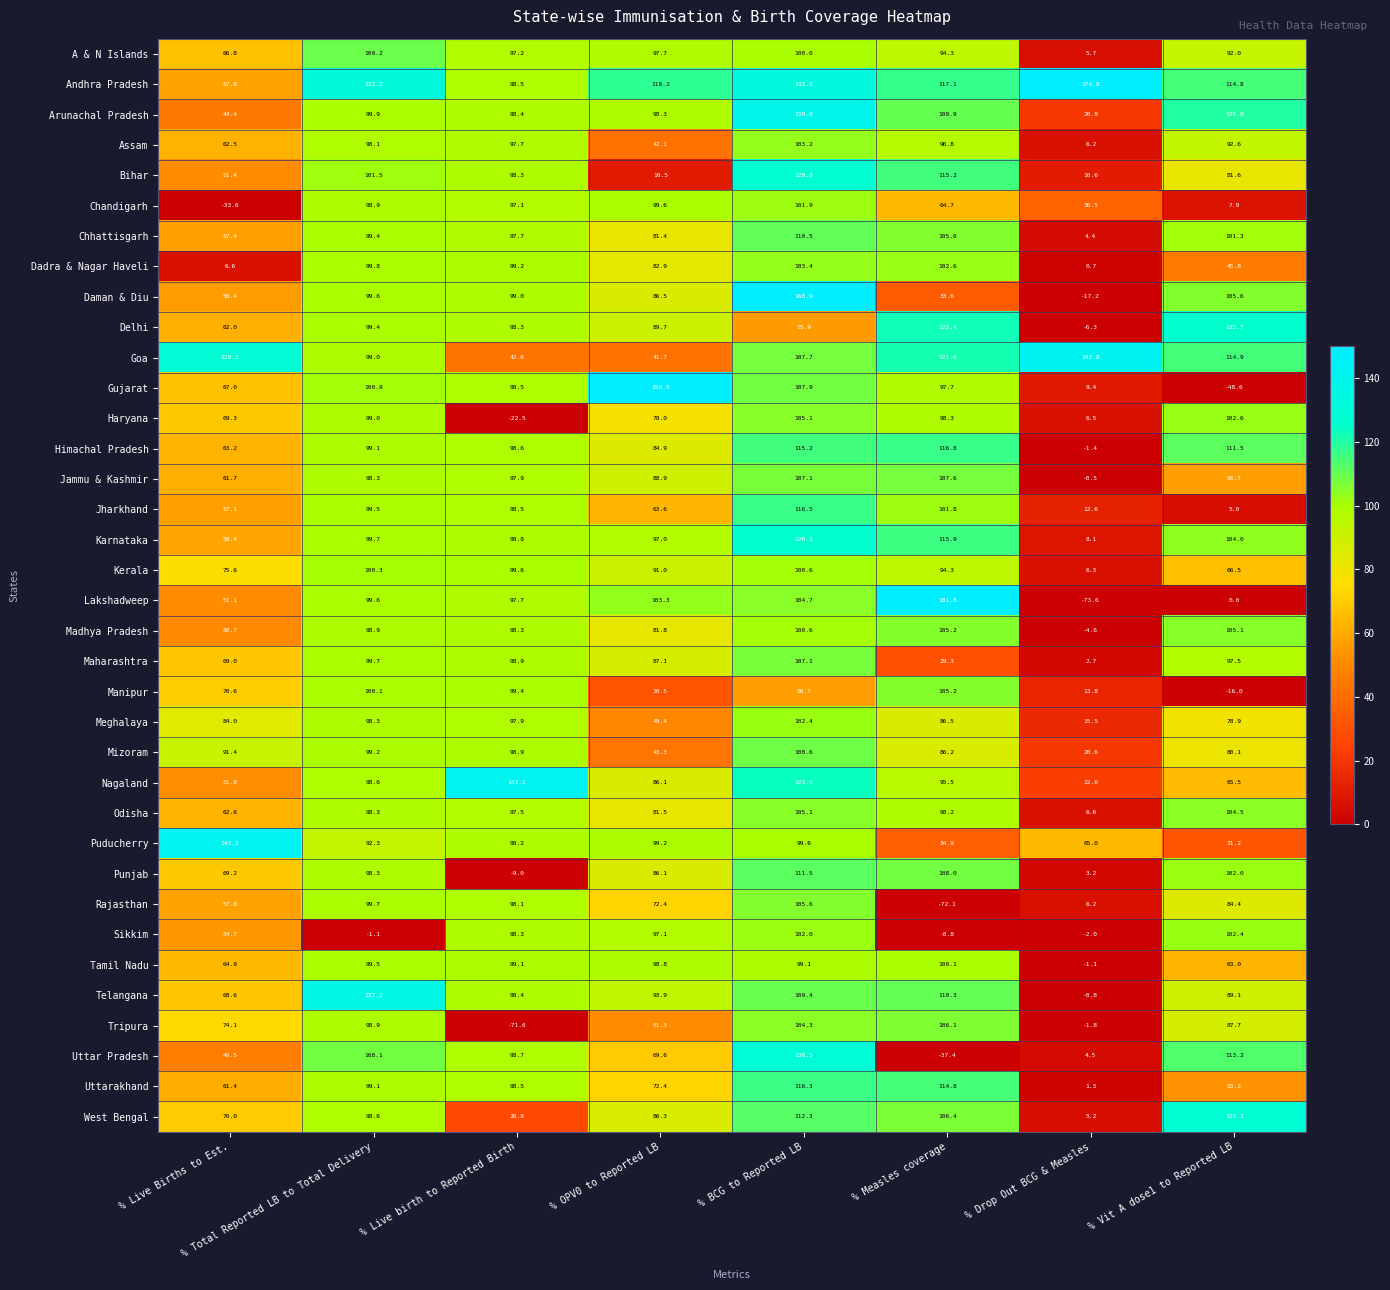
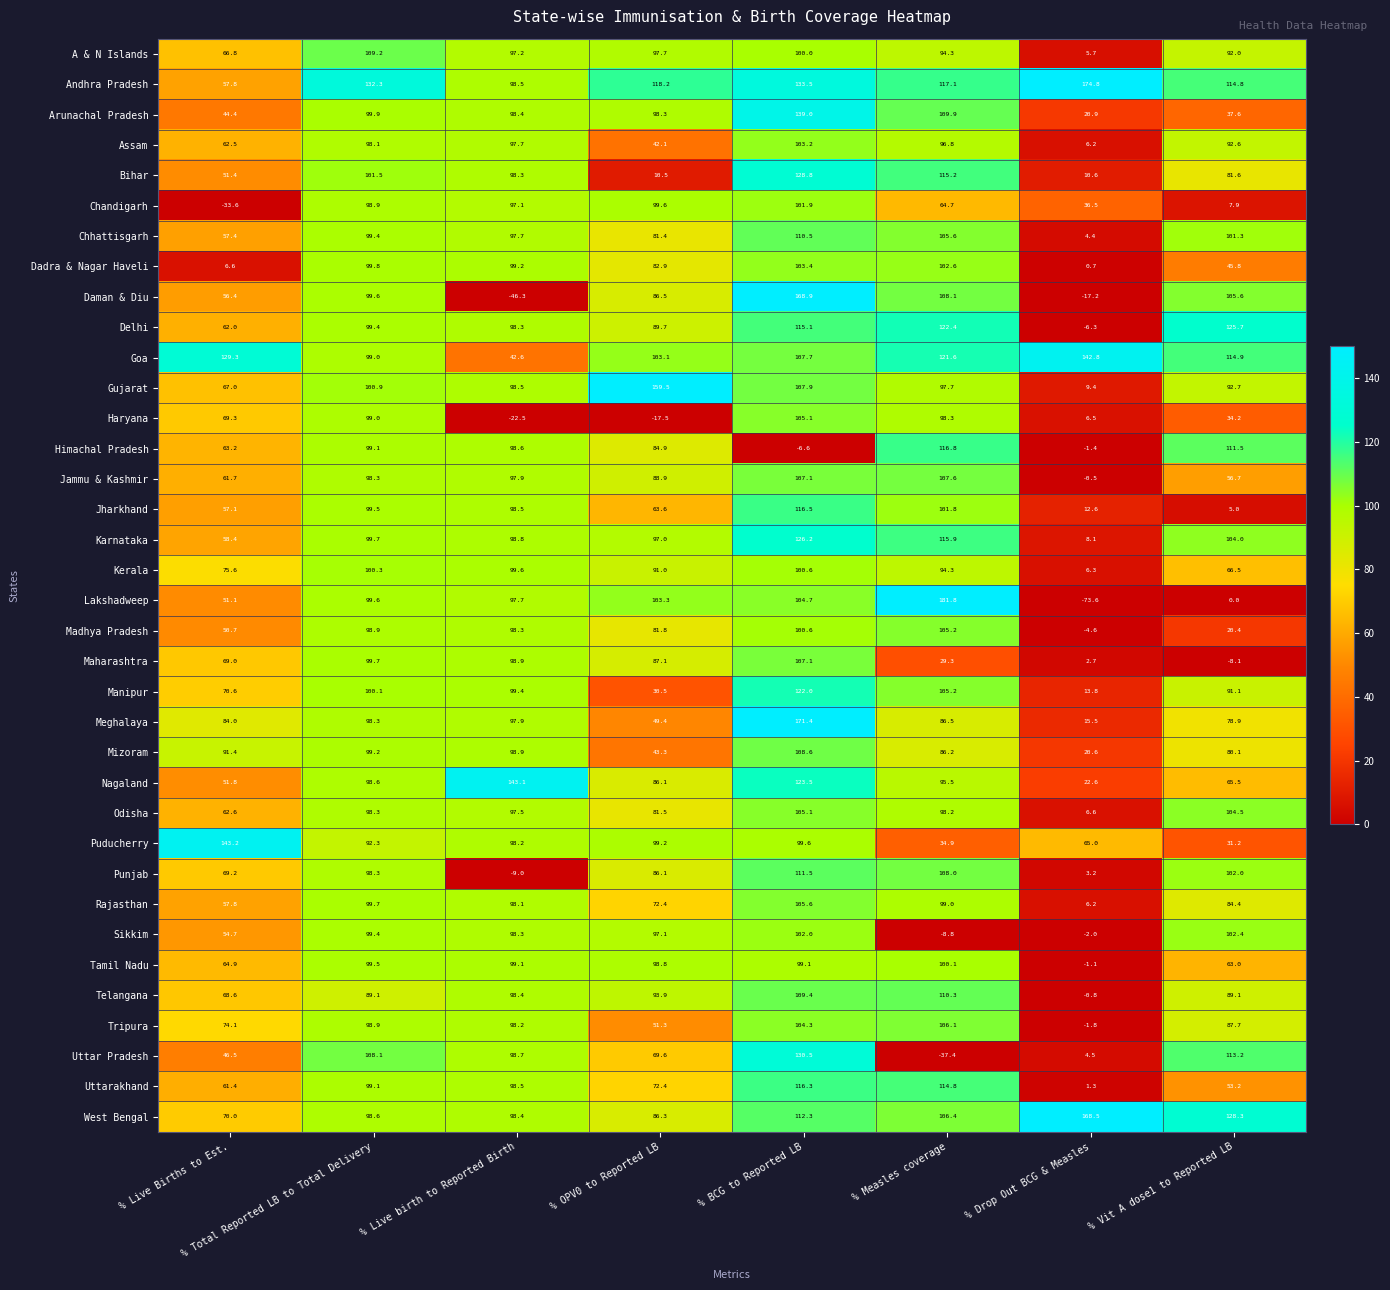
  {
    "Arunachal Pradesh": {
      "% Live Births to Est.": 44.4,
      "% Total Reported LB to Total Delivery": 99.9,
      "% Live birth to Reported Birth": 98.4,
      "% OPV0 to Reported LB": 98.3,
      "% BCG to Reported LB": 139.0,
      "% Measles coverage": 109.9,
      "% Drop Out BCG & Measles": 20.9,
-     "% Vit A dose1 to Reported LB": 120.0
+     "% Vit A dose1 to Reported LB": 37.6
    },
    "Daman & Diu": {
      "% Live Births to Est.": 56.4,
      "% Total Reported LB to Total Delivery": 99.6,
-     "% Live birth to Reported Birth": 99.0,
+     "% Live birth to Reported Birth": -46.3,
      "% OPV0 to Reported LB": 86.5,
      "% BCG to Reported LB": 168.9,
-     "% Measles coverage": 33.6,
+     "% Measles coverage": 108.1,
      "% Drop Out BCG & Measles": -17.2,
      "% Vit A dose1 to Reported LB": 105.6
    },
    "Delhi": {
      "% Live Births to Est.": 62.0,
      "% Total Reported LB to Total Delivery": 99.4,
      "% Live birth to Reported Birth": 98.3,
      "% OPV0 to Reported LB": 89.7,
-     "% BCG to Reported LB": 55.9,
+     "% BCG to Reported LB": 115.1,
      "% Measles coverage": 122.4,
      "% Drop Out BCG & Measles": -6.3,
      "% Vit A dose1 to Reported LB": 125.7
    },
    "Goa": {
      "% Live Births to Est.": 129.3,
      "% Total Reported LB to Total Delivery": 99.0,
      "% Live birth to Reported Birth": 42.6,
-     "% OPV0 to Reported LB": 41.7,
+     "% OPV0 to Reported LB": 103.1,
      "% BCG to Reported LB": 107.7,
      "% Measles coverage": 121.6,
      "% Drop Out BCG & Measles": 142.8,
      "% Vit A dose1 to Reported LB": 114.9
    },
    "Gujarat": {
      "% Live Births to Est.": 67.0,
      "% Total Reported LB to Total Delivery": 100.9,
      "% Live birth to Reported Birth": 98.5,
      "% OPV0 to Reported LB": 159.5,
      "% BCG to Reported LB": 107.9,
      "% Measles coverage": 97.7,
      "% Drop Out BCG & Measles": 9.4,
-     "% Vit A dose1 to Reported LB": -48.6
+     "% Vit A dose1 to Reported LB": 92.7
    },
    "Haryana": {
      "% Live Births to Est.": 69.3,
      "% Total Reported LB to Total Delivery": 99.0,
      "% Live birth to Reported Birth": -22.5,
-     "% OPV0 to Reported LB": 78.0,
+     "% OPV0 to Reported LB": -17.5,
      "% BCG to Reported LB": 105.1,
      "% Measles coverage": 98.3,
      "% Drop Out BCG & Measles": 6.5,
-     "% Vit A dose1 to Reported LB": 102.6
+     "% Vit A dose1 to Reported LB": 34.2
    },
    "Himachal Pradesh": {
      "% Live Births to Est.": 63.2,
      "% Total Reported LB to Total Delivery": 99.1,
      "% Live birth to Reported Birth": 98.6,
      "% OPV0 to Reported LB": 84.9,
-     "% BCG to Reported LB": 115.2,
+     "% BCG to Reported LB": -6.6,
      "% Measles coverage": 116.8,
      "% Drop Out BCG & Measles": -1.4,
      "% Vit A dose1 to Reported LB": 111.5
    },
    "Madhya Pradesh": {
      "% Live Births to Est.": 50.7,
      "% Total Reported LB to Total Delivery": 98.9,
      "% Live birth to Reported Birth": 98.3,
      "% OPV0 to Reported LB": 81.8,
      "% BCG to Reported LB": 100.6,
      "% Measles coverage": 105.2,
      "% Drop Out BCG & Measles": -4.6,
-     "% Vit A dose1 to Reported LB": 105.1
+     "% Vit A dose1 to Reported LB": 20.4
    },
    "Maharashtra": {
      "% Live Births to Est.": 69.0,
      "% Total Reported LB to Total Delivery": 99.7,
      "% Live birth to Reported Birth": 98.9,
      "% OPV0 to Reported LB": 87.1,
      "% BCG to Reported LB": 107.1,
      "% Measles coverage": 29.3,
      "% Drop Out BCG & Measles": 2.7,
-     "% Vit A dose1 to Reported LB": 97.5
+     "% Vit A dose1 to Reported LB": -8.1
    },
    "Manipur": {
      "% Live Births to Est.": 70.6,
      "% Total Reported LB to Total Delivery": 100.1,
      "% Live birth to Reported Birth": 99.4,
      "% OPV0 to Reported LB": 30.5,
-     "% BCG to Reported LB": 56.7,
+     "% BCG to Reported LB": 122.0,
      "% Measles coverage": 105.2,
      "% Drop Out BCG & Measles": 13.8,
-     "% Vit A dose1 to Reported LB": -16.0
+     "% Vit A dose1 to Reported LB": 91.1
    },
    "Meghalaya": {
      "% Live Births to Est.": 84.0,
      "% Total Reported LB to Total Delivery": 98.3,
      "% Live birth to Reported Birth": 97.9,
      "% OPV0 to Reported LB": 49.4,
-     "% BCG to Reported LB": 102.4,
+     "% BCG to Reported LB": 171.4,
      "% Measles coverage": 86.5,
      "% Drop Out BCG & Measles": 15.5,
      "% Vit A dose1 to Reported LB": 78.9
    },
    "Rajasthan": {
      "% Live Births to Est.": 57.8,
      "% Total Reported LB to Total Delivery": 99.7,
      "% Live birth to Reported Birth": 98.1,
      "% OPV0 to Reported LB": 72.4,
      "% BCG to Reported LB": 105.6,
-     "% Measles coverage": -72.1,
+     "% Measles coverage": 99.0,
      "% Drop Out BCG & Measles": 6.2,
      "% Vit A dose1 to Reported LB": 84.4
    },
    "Sikkim": {
      "% Live Births to Est.": 54.7,
-     "% Total Reported LB to Total Delivery": -1.1,
+     "% Total Reported LB to Total Delivery": 99.4,
      "% Live birth to Reported Birth": 98.3,
      "% OPV0 to Reported LB": 97.1,
      "% BCG to Reported LB": 102.0,
      "% Measles coverage": -8.8,
      "% Drop Out BCG & Measles": -2.0,
      "% Vit A dose1 to Reported LB": 102.4
    },
    "Telangana": {
      "% Live Births to Est.": 68.6,
-     "% Total Reported LB to Total Delivery": 137.3,
+     "% Total Reported LB to Total Delivery": 89.1,
      "% Live birth to Reported Birth": 98.4,
      "% OPV0 to Reported LB": 93.9,
      "% BCG to Reported LB": 109.4,
      "% Measles coverage": 110.3,
      "% Drop Out BCG & Measles": -0.8,
      "% Vit A dose1 to Reported LB": 89.1
    },
    "Tripura": {
      "% Live Births to Est.": 74.1,
      "% Total Reported LB to Total Delivery": 98.9,
-     "% Live birth to Reported Birth": -71.6,
+     "% Live birth to Reported Birth": 98.2,
      "% OPV0 to Reported LB": 51.3,
      "% BCG to Reported LB": 104.3,
      "% Measles coverage": 106.1,
      "% Drop Out BCG & Measles": -1.8,
      "% Vit A dose1 to Reported LB": 87.7
    },
    "West Bengal": {
      "% Live Births to Est.": 70.0,
      "% Total Reported LB to Total Delivery": 98.6,
-     "% Live birth to Reported Birth": 26.8,
+     "% Live birth to Reported Birth": 98.4,
      "% OPV0 to Reported LB": 86.3,
      "% BCG to Reported LB": 112.3,
      "% Measles coverage": 106.4,
-     "% Drop Out BCG & Measles": 5.2,
+     "% Drop Out BCG & Measles": 168.5,
      "% Vit A dose1 to Reported LB": 128.3
    }
  }
